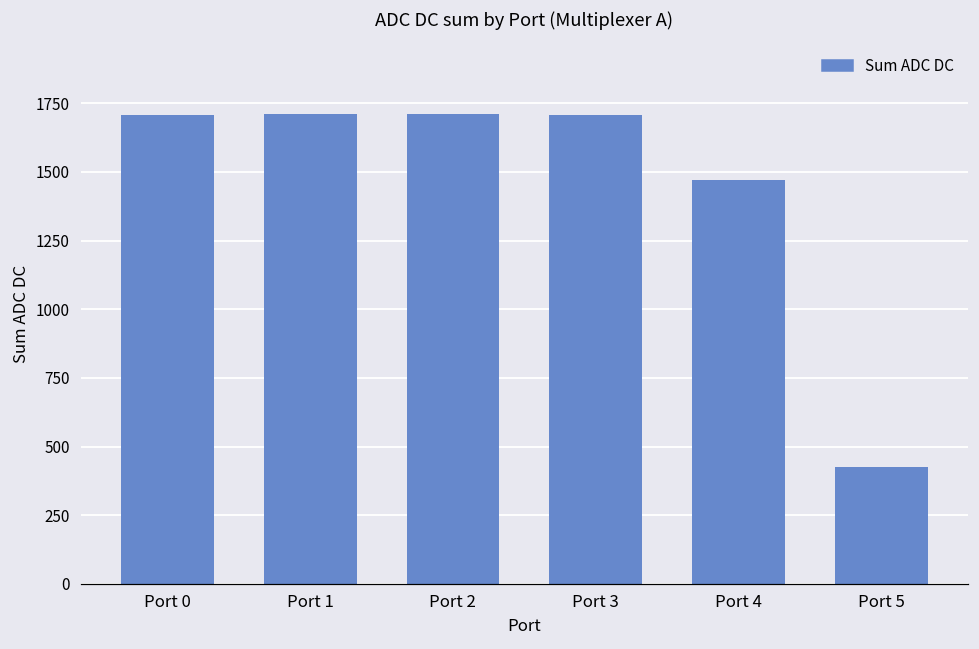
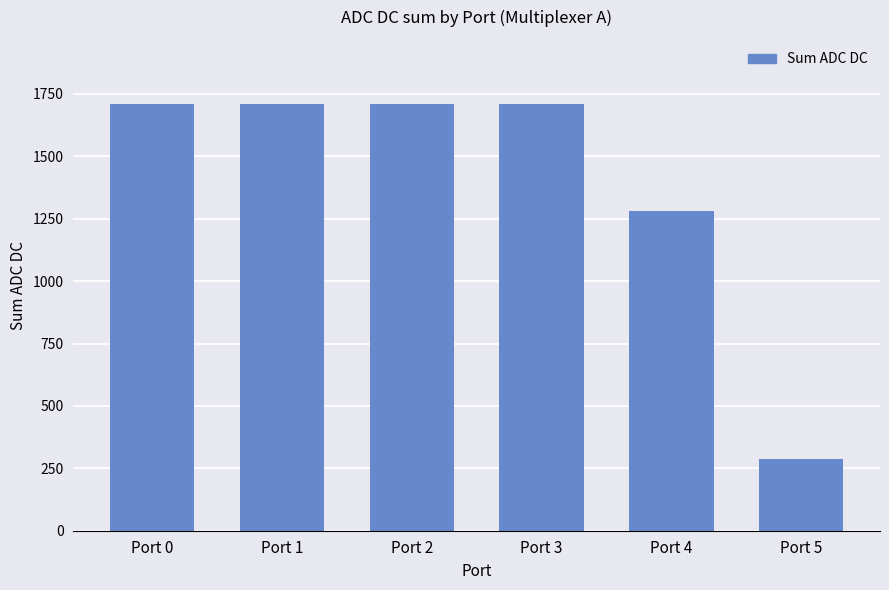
  {
    "Port 0": 1710,
    "Port 1": 1710,
    "Port 2": 1710,
    "Port 3": 1710,
-   "Port 4": 1470,
-   "Port 5": 430
+   "Port 4": 1280,
+   "Port 5": 290
  }
